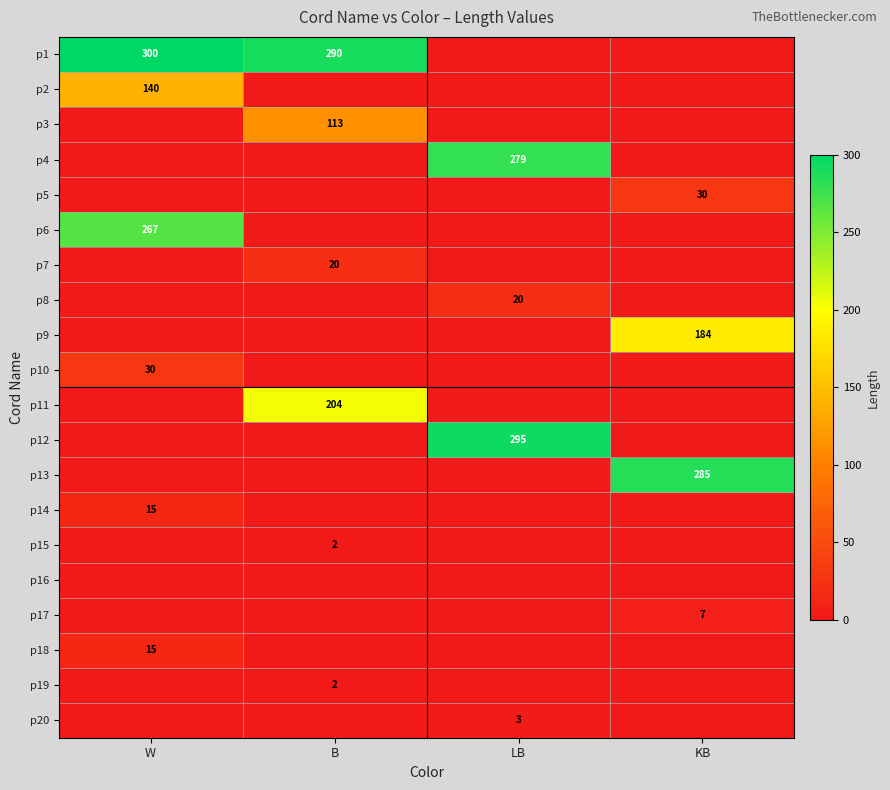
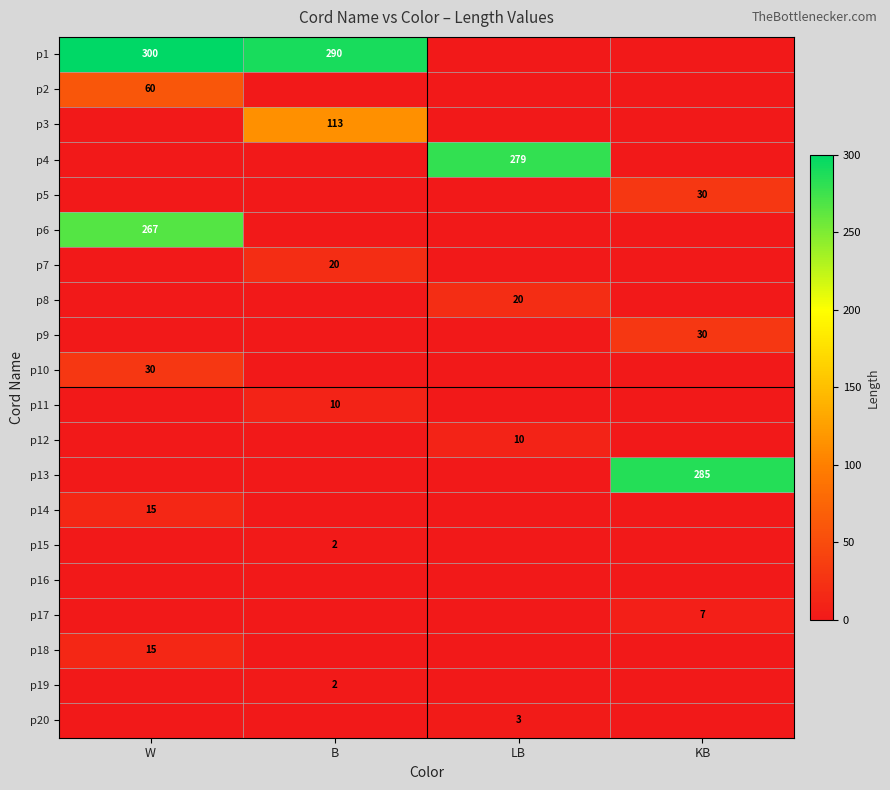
  {
    "p1": {
      "W": 300,
      "B": 290
    },
    "p2": {
-     "W": 140
+     "W": 60
    },
    "p3": {
      "B": 113
    },
    "p4": {
      "LB": 279
    },
    "p5": {
      "KB": 30
    },
    "p6": {
      "W": 267
    },
    "p7": {
      "B": 20
    },
    "p8": {
      "LB": 20
    },
    "p9": {
-     "KB": 184
+     "KB": 30
    },
    "p10": {
      "W": 30
    },
    "p11": {
-     "B": 204
+     "B": 10
    },
    "p12": {
-     "LB": 295
+     "LB": 10
    },
    "p13": {
      "KB": 285
    },
    "p14": {
      "W": 15
    },
    "p15": {
      "B": 2
    },
    "p17": {
      "KB": 7
    },
    "p18": {
      "W": 15
    },
    "p19": {
      "B": 2
    },
    "p20": {
      "LB": 3
    }
  }
